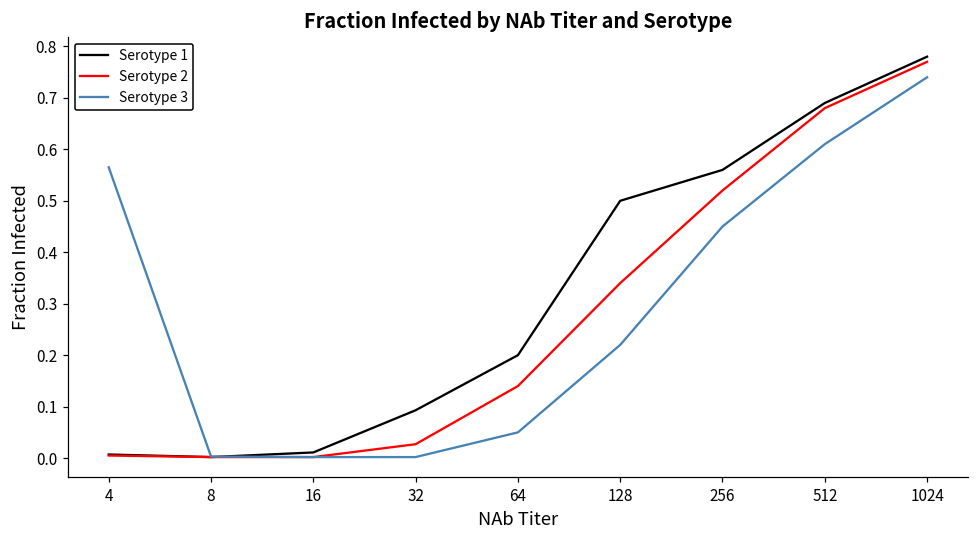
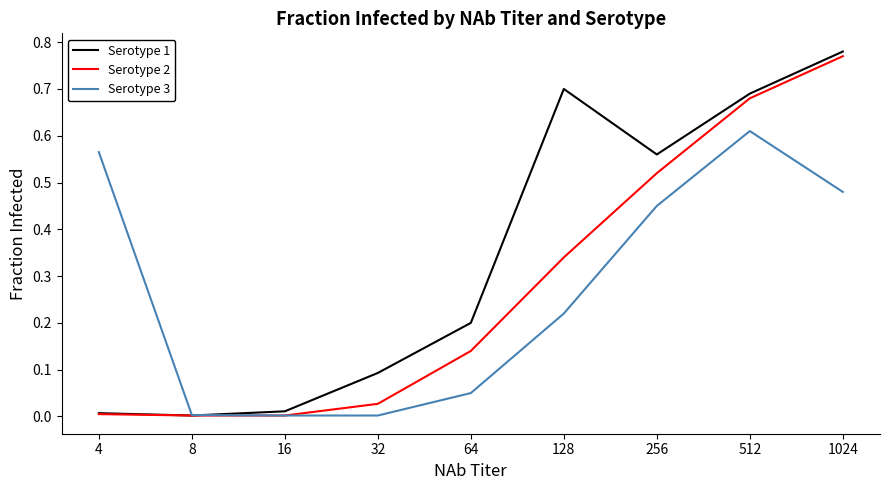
  {
    "Serotype 1": {
      "16": 0.01,
      "32": 0.09,
      "64": 0.2,
-     "128": 0.5,
+     "128": 0.7,
      "256": 0.56,
      "512": 0.69,
      "1024": 0.78
    },
    "Serotype 2": {
      "32": 0.03,
      "64": 0.14,
      "128": 0.34,
      "256": 0.52,
      "512": 0.68,
      "1024": 0.77
    },
    "Serotype 3": {
      "4": 0.57,
      "32": 0.00,
      "64": 0.05,
      "128": 0.22,
      "256": 0.45,
      "512": 0.61,
-     "1024": 0.74
+     "1024": 0.48
    }
  }
